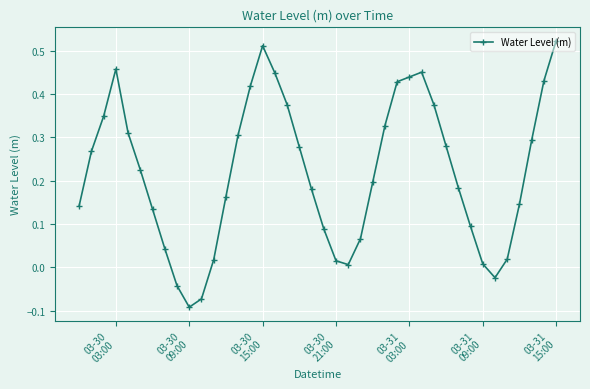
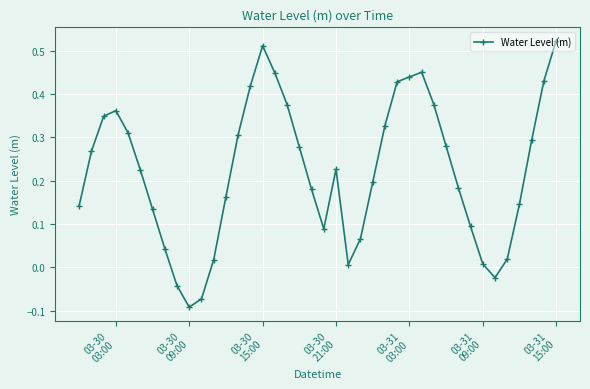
  {
-   "03-30 03:00": 0.46,
+   "03-30 03:00": 0.36,
    "03-30 09:00": -0.09,
    "03-30 15:00": 0.51,
-   "03-30 21:00": 0.01,
+   "03-30 21:00": 0.23,
    "03-31 03:00": 0.44,
    "03-31 09:00": 0.01
  }
